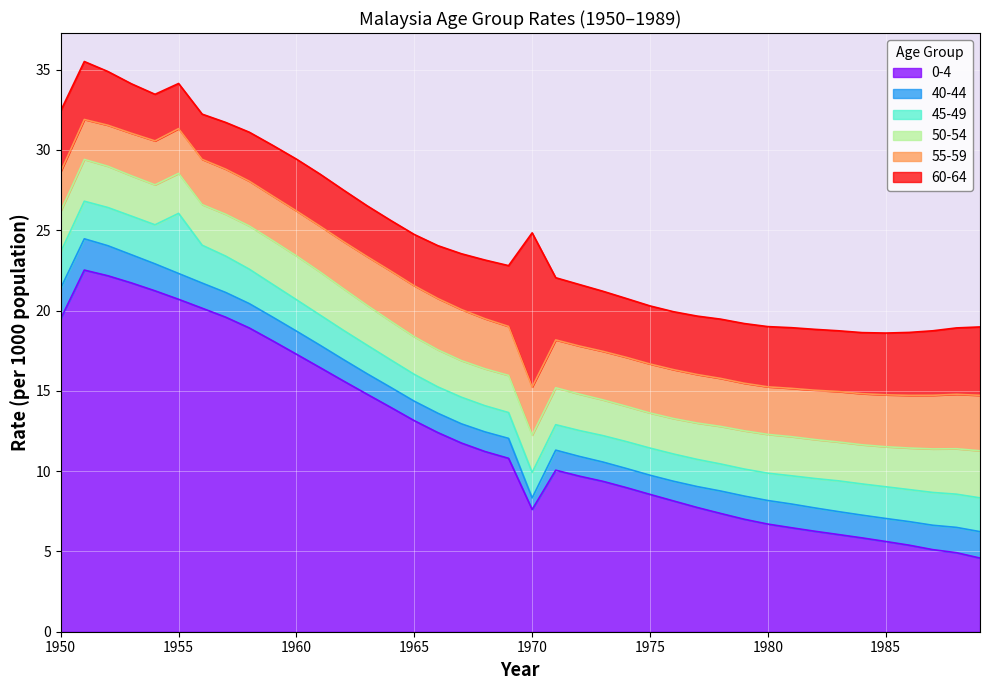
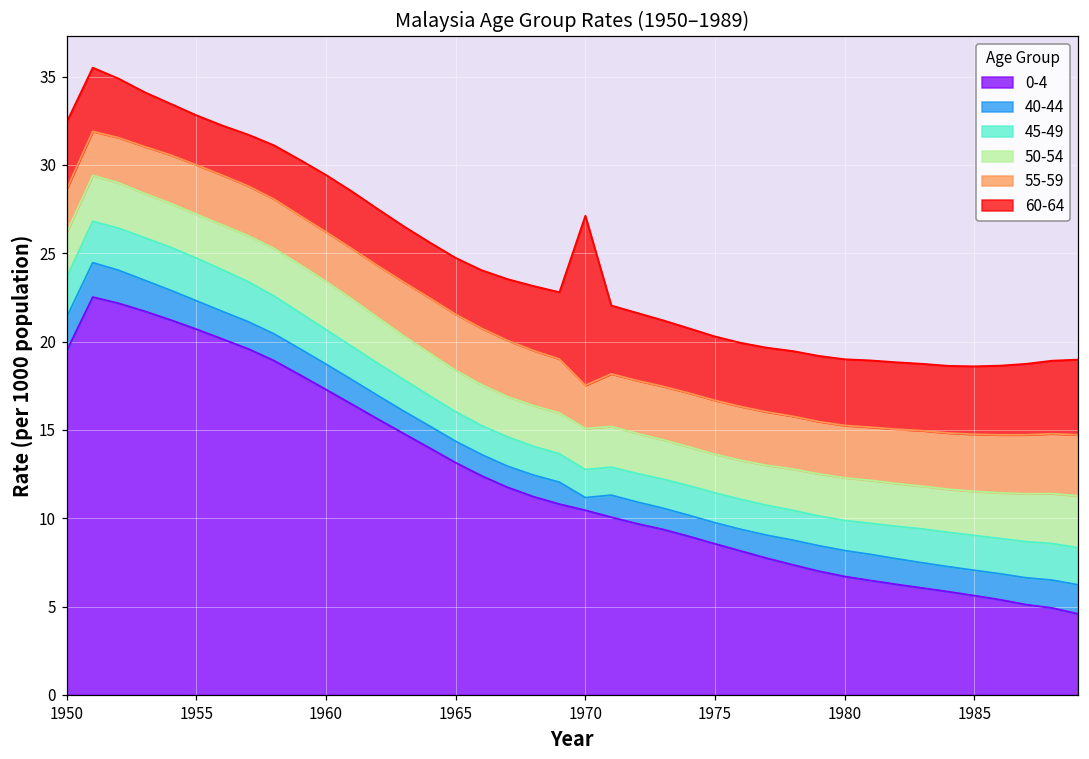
  {
    "0-4": {
      "1950": 19.5,
      "1955": 20.7,
      "1960": 17.3,
      "1965": 13.1,
-     "1970": 7.6,
+     "1970": 10.4,
      "1975": 8.6,
      "1980": 6.7,
      "1985": 5.6
    },
    "40-44": {
      "1950": 1.9,
      "1955": 1.6,
      "1960": 1.4,
      "1965": 1.2,
      "1970": 0.7,
      "1975": 1.2,
      "1980": 1.5,
      "1985": 1.4
    },
    "45-49": {
      "1950": 2.3,
-     "1955": 3.7,
+     "1955": 2.4,
      "1960": 2.0,
      "1965": 1.7,
      "1970": 1.6,
      "1975": 1.7,
      "1980": 1.7,
      "1985": 2.0
    },
    "50-54": {
      "1950": 2.5,
      "1955": 2.5,
      "1960": 2.7,
      "1965": 2.3,
      "1970": 2.3,
      "1975": 2.2,
      "1980": 2.4,
      "1985": 2.5
    },
    "55-59": {
      "1950": 2.5,
      "1955": 2.8,
      "1960": 2.8,
      "1965": 3.2,
-     "1970": 3.0,
+     "1970": 2.4,
      "1975": 3.1,
      "1980": 3.0,
      "1985": 3.2
    },
    "60-64": {
      "1950": 3.8,
      "1955": 2.8,
      "1960": 3.2,
      "1965": 3.2,
      "1970": 9.6,
      "1975": 3.6,
      "1980": 3.8,
      "1985": 3.8
    }
  }
